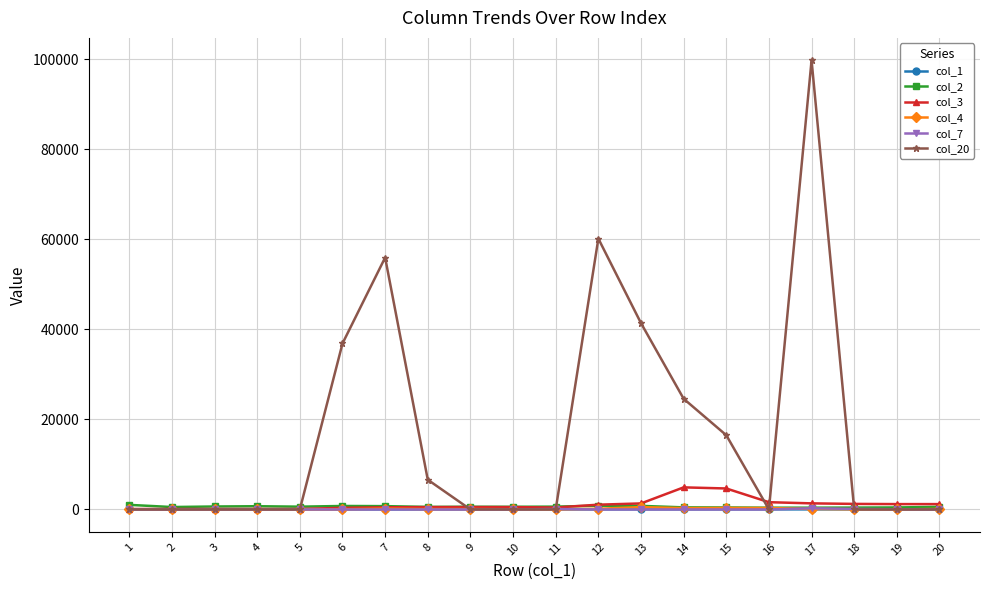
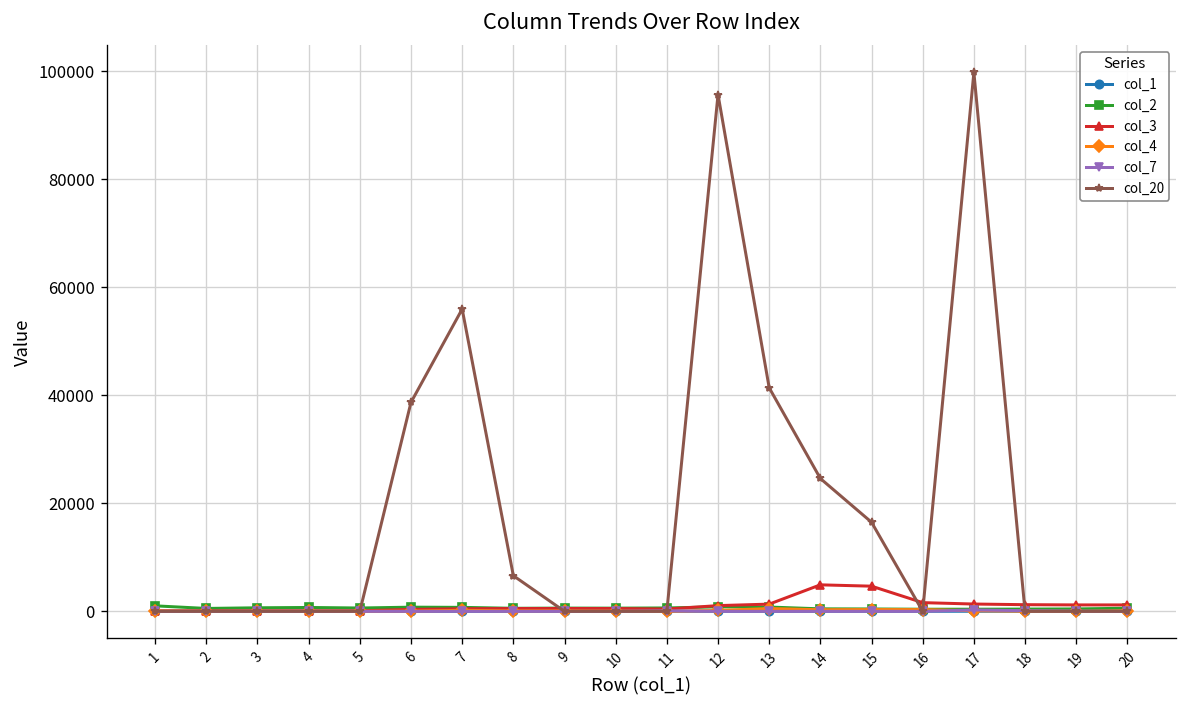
  {
    "col_2": {
      "1": 1000,
      "4": 1000
    },
    "col_3": {
      "14": 5000,
      "15": 5000,
      "16": 2000,
      "17": 1000,
      "18": 1000,
      "19": 1000,
      "20": 1000
    },
    "col_20": {
-     "6": 37000,
+     "6": 39000,
      "7": 56000,
      "8": 7000,
-     "12": 60000,
+     "12": 96000,
      "13": 41000,
      "14": 25000,
      "15": 17000,
      "17": 100000
    }
  }
